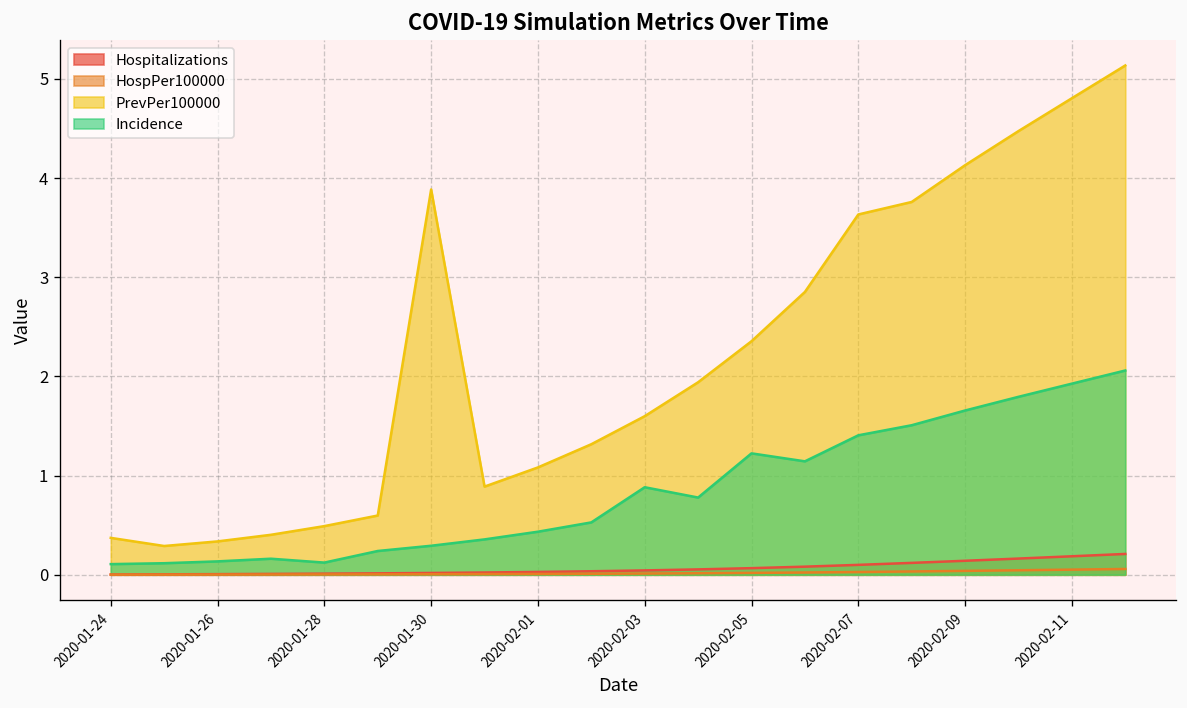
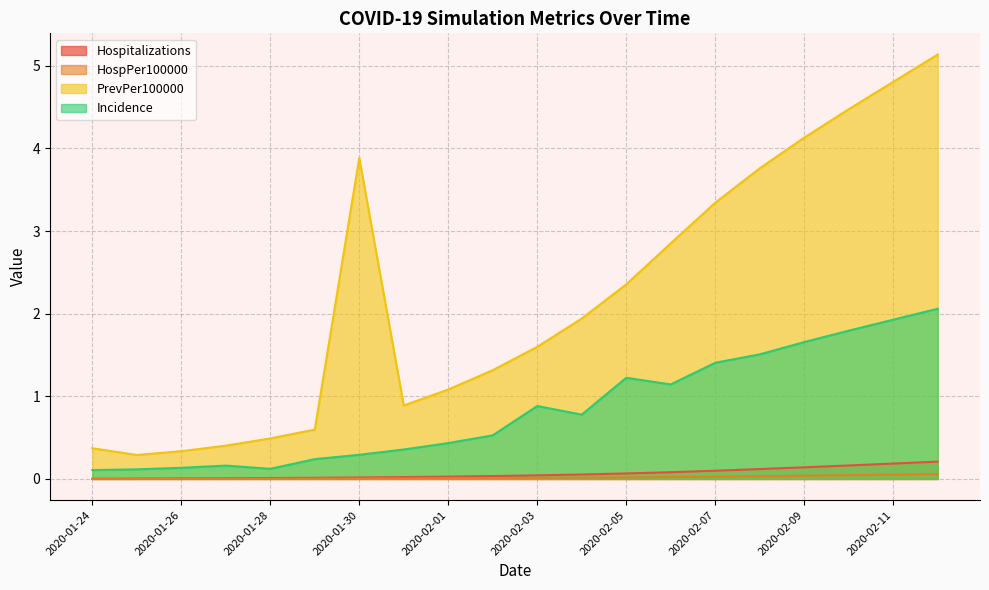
  {
    "PrevPer100000": {
      "2020-01-24": 0.4,
      "2020-01-26": 0.3,
      "2020-01-28": 0.5,
      "2020-01-30": 3.9,
      "2020-02-01": 1.1,
      "2020-02-03": 1.6,
      "2020-02-05": 2.4,
-     "2020-02-07": 3.6,
+     "2020-02-07": 3.3,
      "2020-02-09": 4.1,
      "2020-02-11": 4.8
    },
    "Incidence": {
      "2020-01-24": 0.1,
      "2020-01-26": 0.1,
      "2020-01-28": 0.1,
      "2020-01-30": 0.3,
      "2020-02-01": 0.4,
      "2020-02-03": 0.9,
      "2020-02-05": 1.2,
      "2020-02-07": 1.4,
      "2020-02-09": 1.7,
      "2020-02-11": 1.9
    }
  }
